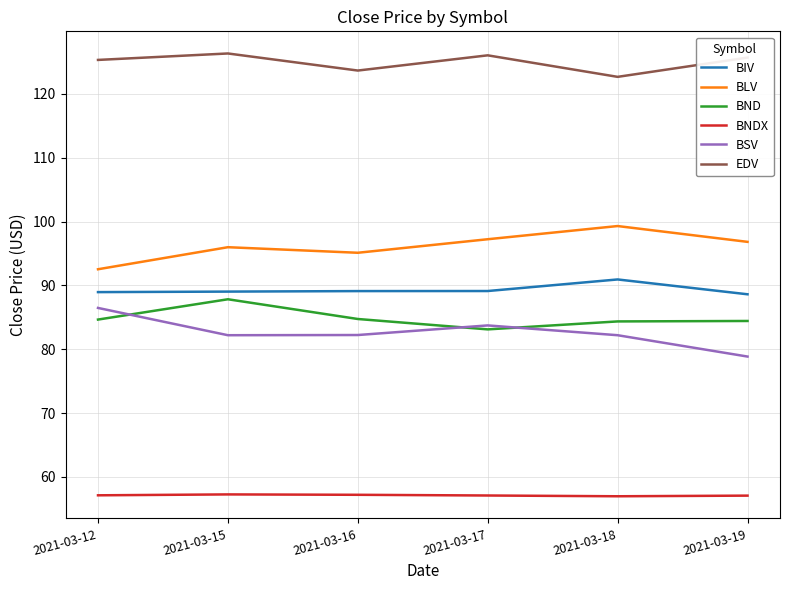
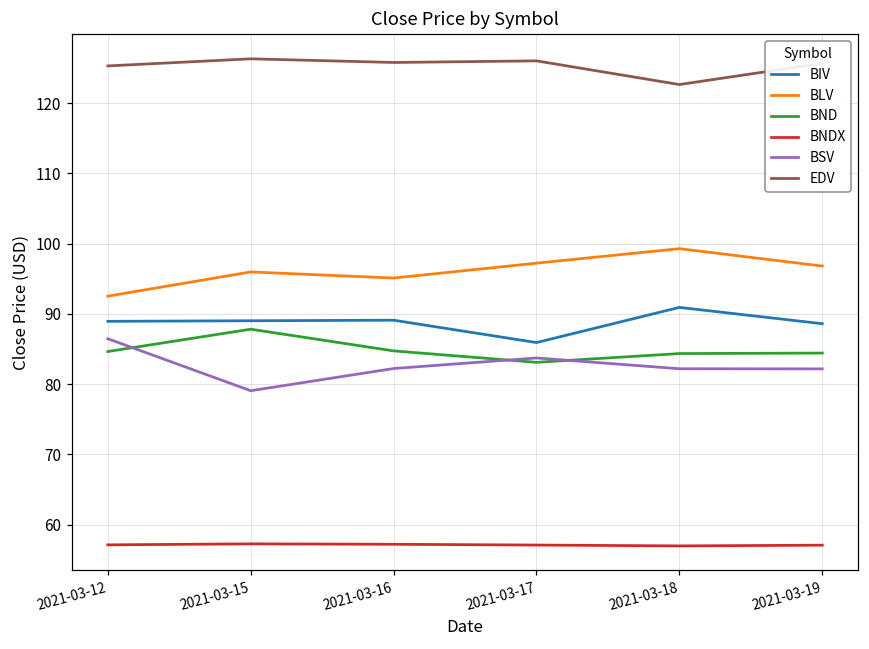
  {
    "BIV": {
      "2021-03-12": 89,
      "2021-03-15": 89,
      "2021-03-16": 89,
-     "2021-03-17": 89,
+     "2021-03-17": 86,
      "2021-03-18": 91,
      "2021-03-19": 89
    },
    "BLV": {
      "2021-03-12": 93,
      "2021-03-15": 96,
      "2021-03-16": 95,
      "2021-03-17": 97,
      "2021-03-18": 99,
      "2021-03-19": 97
    },
    "BND": {
      "2021-03-12": 85,
      "2021-03-15": 88,
      "2021-03-16": 85,
      "2021-03-17": 83,
      "2021-03-18": 84,
      "2021-03-19": 84
    },
    "BNDX": {
      "2021-03-12": 57,
      "2021-03-15": 57,
      "2021-03-16": 57,
      "2021-03-17": 57,
      "2021-03-18": 57,
      "2021-03-19": 57
    },
    "BSV": {
      "2021-03-12": 86,
-     "2021-03-15": 82,
+     "2021-03-15": 79,
      "2021-03-16": 82,
      "2021-03-17": 84,
      "2021-03-18": 82,
-     "2021-03-19": 79
+     "2021-03-19": 82
    },
    "EDV": {
      "2021-03-12": 125,
      "2021-03-15": 126,
-     "2021-03-16": 124,
+     "2021-03-16": 126,
      "2021-03-17": 126,
      "2021-03-18": 123
    }
  }
